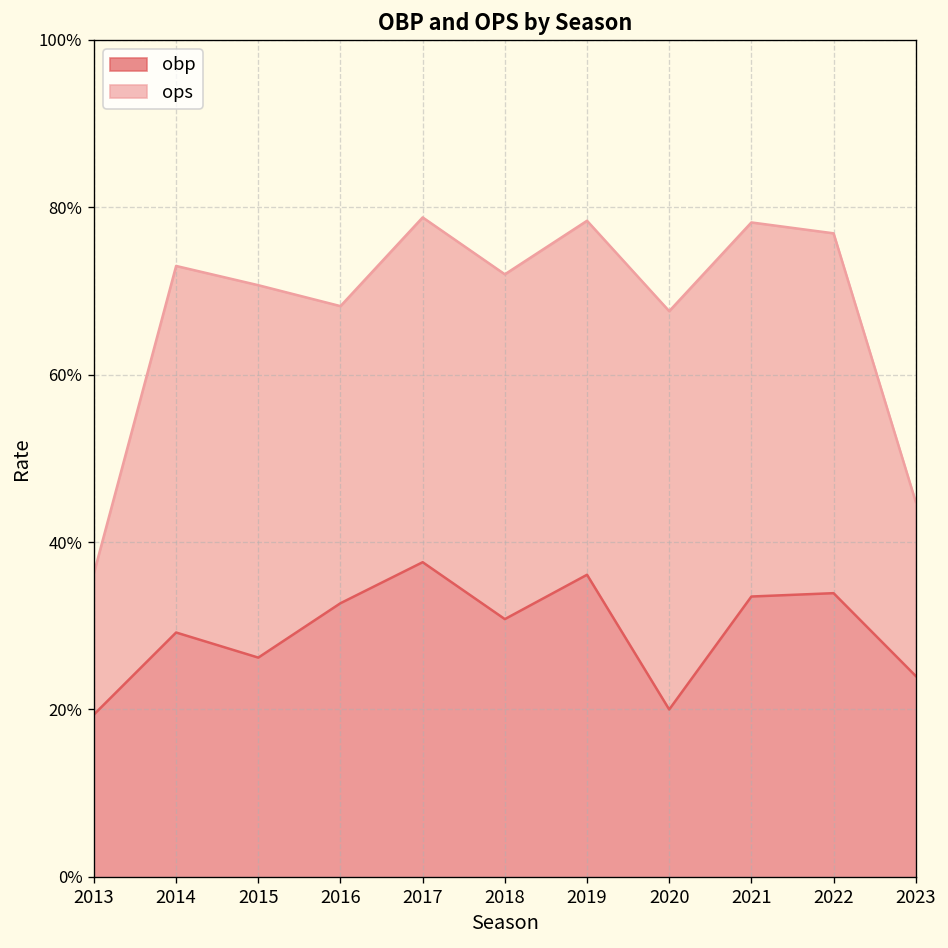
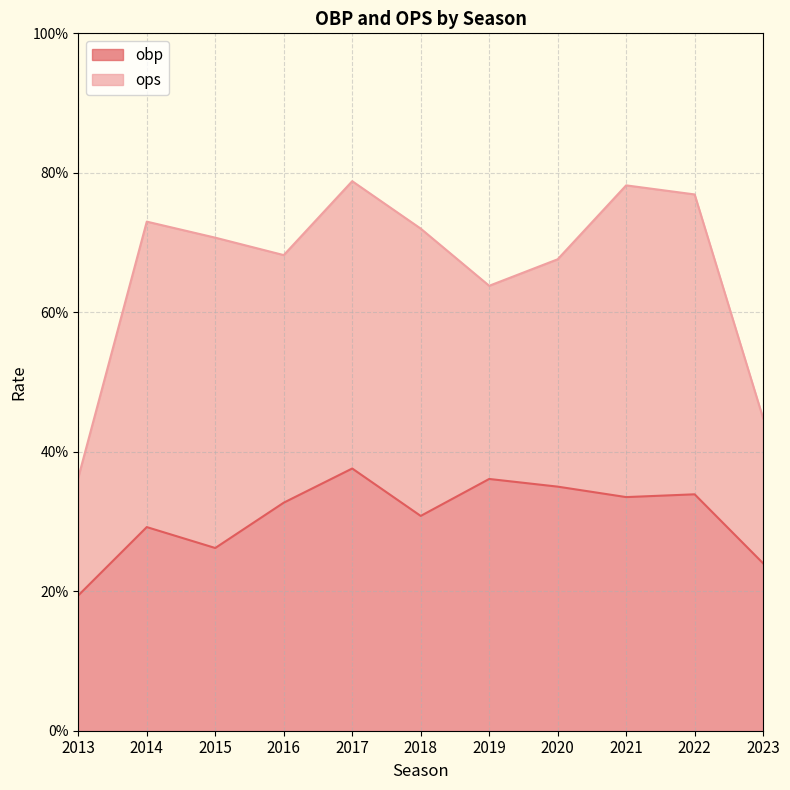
  {
    "obp": {
      "2013": "19%",
      "2014": "29%",
      "2015": "26%",
      "2016": "33%",
      "2017": "38%",
      "2018": "31%",
      "2019": "36%",
-     "2020": "20%",
+     "2020": "35%",
      "2021": "34%",
      "2022": "34%",
      "2023": "24%"
    },
    "ops": {
      "2013": "36%",
      "2014": "73%",
      "2015": "71%",
      "2016": "68%",
      "2017": "79%",
      "2018": "72%",
-     "2019": "78%",
+     "2019": "64%",
      "2020": "68%",
      "2021": "78%",
      "2022": "77%",
      "2023": "45%"
    }
  }
